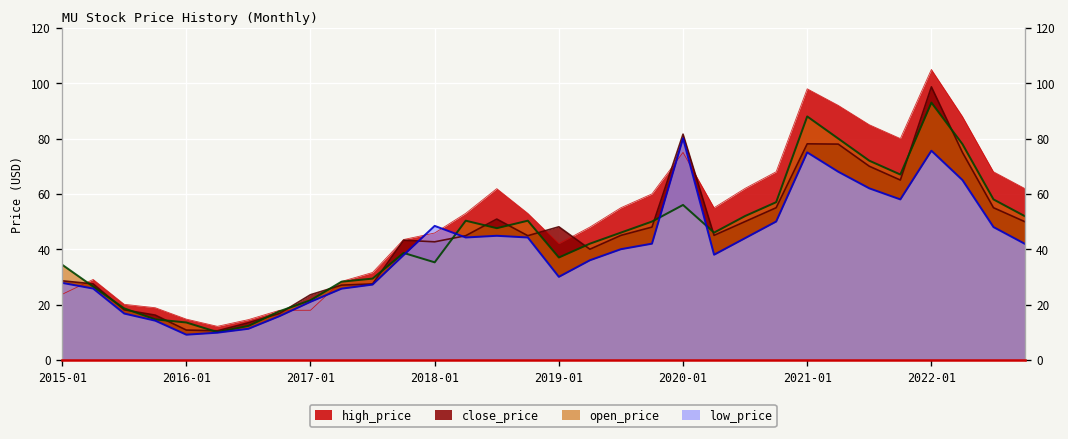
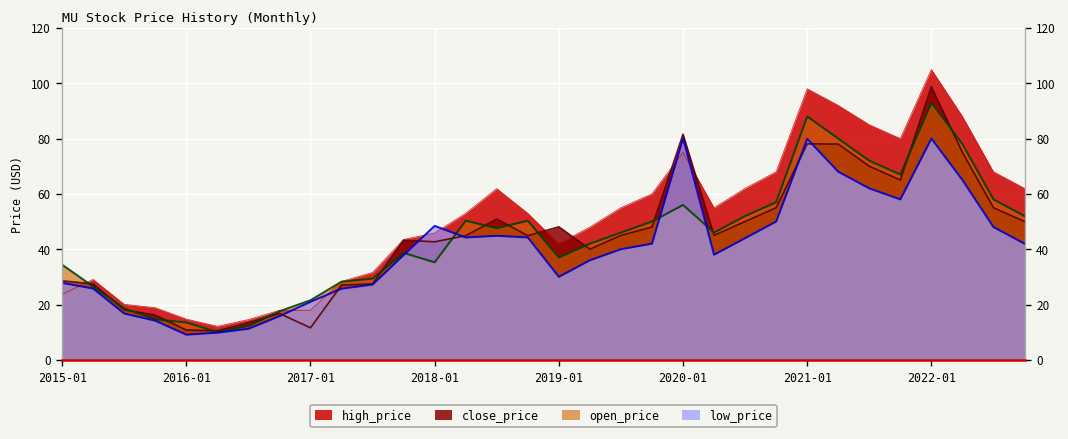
  {
    "high_price": {
      "2015-01": 24,
      "2016-01": 15,
      "2017-01": 18,
      "2018-01": 46,
      "2019-01": 42,
      "2020-01": 75,
      "2021-01": 98,
      "2022-01": 105
    },
    "close_price": {
      "2016-01": 11,
-     "2017-01": 24,
+     "2017-01": 12,
      "2018-01": 43,
      "2019-01": 48,
      "2020-01": 82,
      "2021-01": 78,
      "2022-01": 99
    },
    "open_price": {
      "2015-01": 34,
      "2016-01": 13,
      "2018-01": 35,
      "2019-01": 37,
      "2020-01": 56,
      "2021-01": 88,
      "2022-01": 93
    },
    "low_price": {
      "2016-01": 9,
      "2018-01": 48,
      "2019-01": 30,
      "2020-01": 80,
-     "2021-01": 75,
-     "2022-01": 76
+     "2021-01": 80,
+     "2022-01": 80
    }
  }
